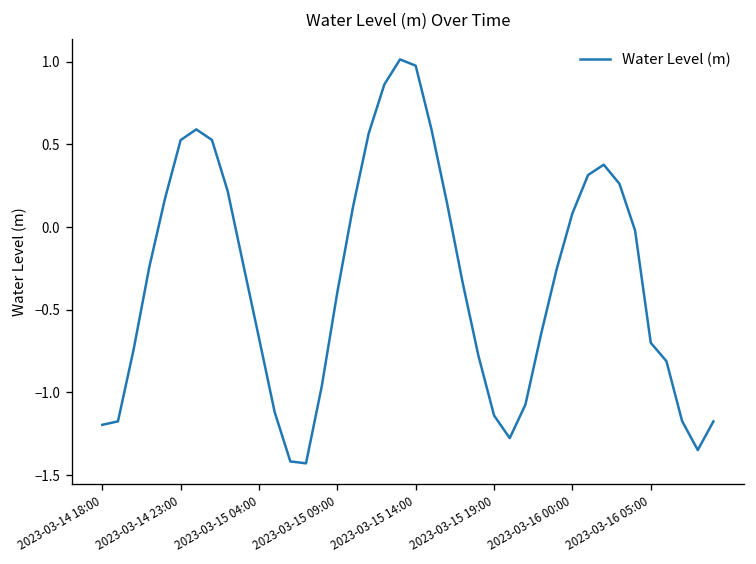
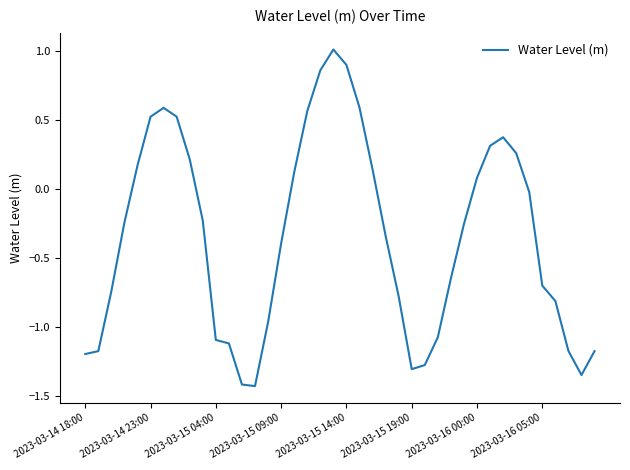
  {
    "2023-03-14 18:00": -1.20,
    "2023-03-14 23:00": 0.53,
-   "2023-03-15 04:00": -0.67,
+   "2023-03-15 04:00": -1.09,
    "2023-03-15 09:00": -0.39,
-   "2023-03-15 14:00": 0.97,
-   "2023-03-15 19:00": -1.14,
+   "2023-03-15 14:00": 0.90,
+   "2023-03-15 19:00": -1.31,
    "2023-03-16 00:00": 0.08,
    "2023-03-16 05:00": -0.70
  }
